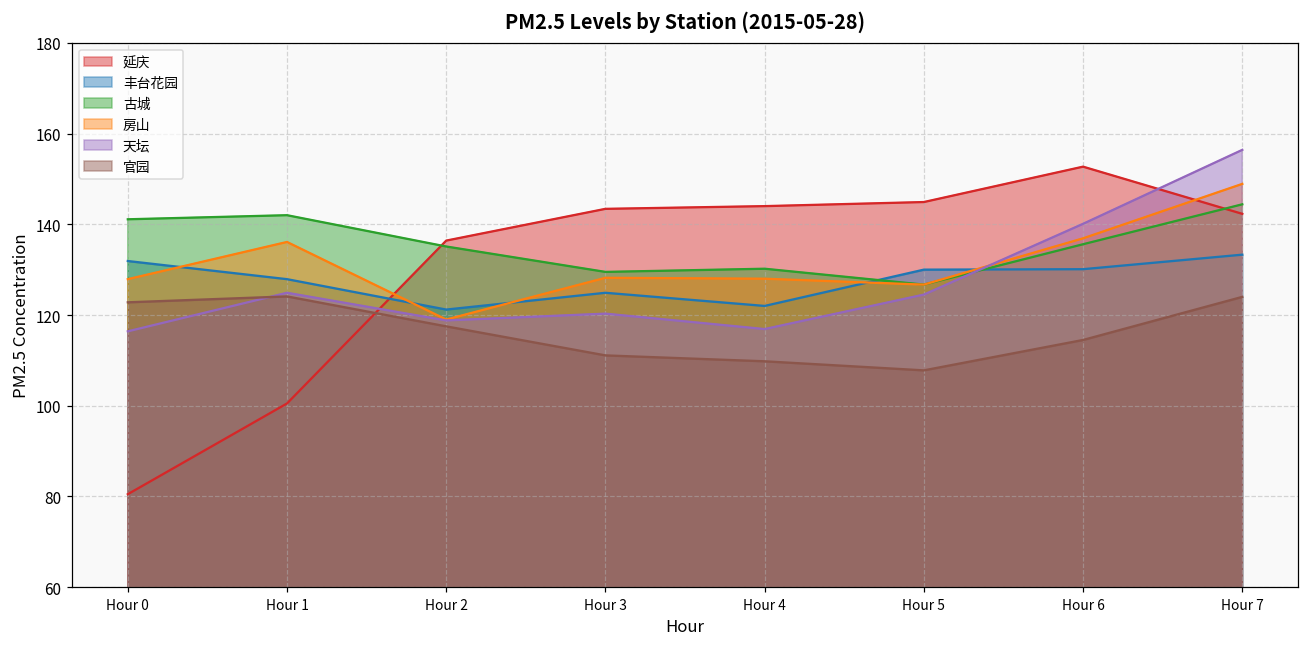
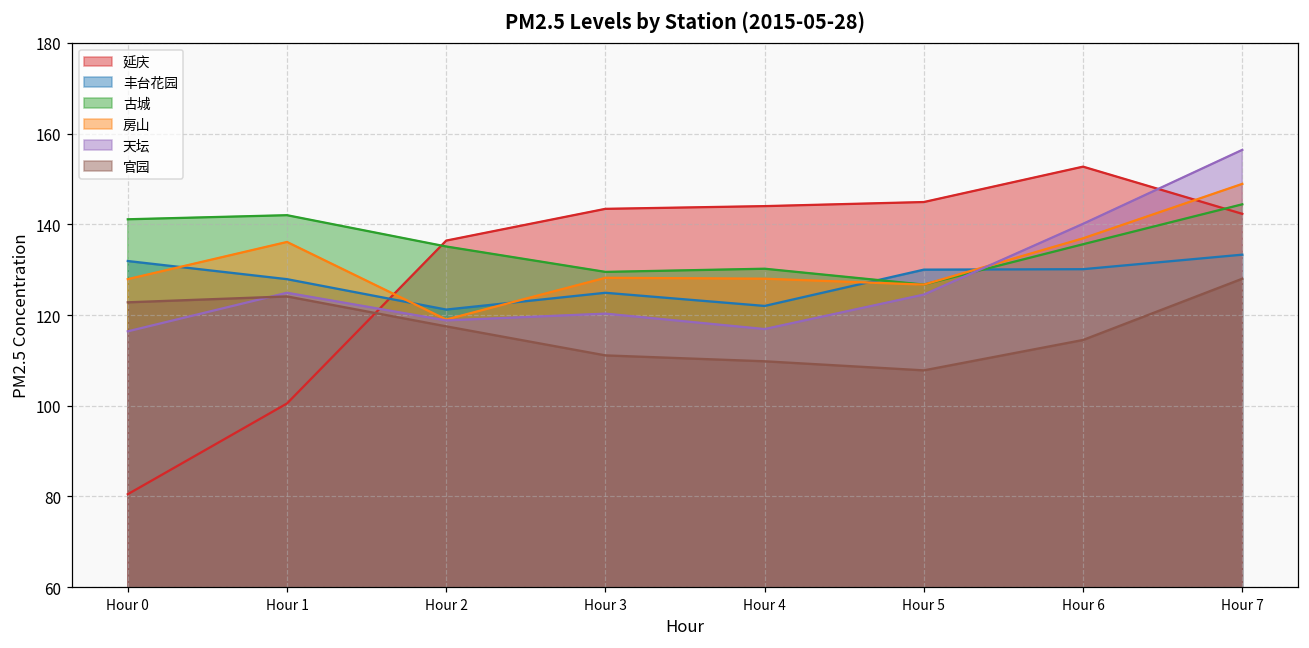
  {
    "延庆": {
      "Hour 0": 81,
      "Hour 1": 101,
      "Hour 2": 136,
      "Hour 3": 143,
      "Hour 4": 144,
      "Hour 5": 145,
      "Hour 6": 153,
      "Hour 7": 142
    },
    "丰台花园": {
      "Hour 0": 132,
      "Hour 1": 128,
      "Hour 2": 121,
      "Hour 3": 125,
      "Hour 4": 122,
      "Hour 5": 130,
      "Hour 6": 130,
      "Hour 7": 133
    },
    "古城": {
      "Hour 0": 141,
      "Hour 1": 142,
      "Hour 2": 135,
      "Hour 3": 130,
      "Hour 4": 130,
      "Hour 6": 136,
      "Hour 7": 144
    },
    "房山": {
      "Hour 0": 128,
      "Hour 1": 136,
      "Hour 3": 128,
      "Hour 4": 128,
      "Hour 6": 137,
      "Hour 7": 149
    },
    "天坛": {
      "Hour 0": 116,
      "Hour 1": 125,
      "Hour 3": 120,
      "Hour 4": 117,
      "Hour 5": 125,
      "Hour 6": 140,
      "Hour 7": 156
    },
    "官园": {
      "Hour 0": 123,
      "Hour 1": 124,
      "Hour 2": 118,
      "Hour 3": 111,
      "Hour 4": 110,
      "Hour 5": 108,
      "Hour 6": 115,
-     "Hour 7": 124
+     "Hour 7": 128
    }
  }
